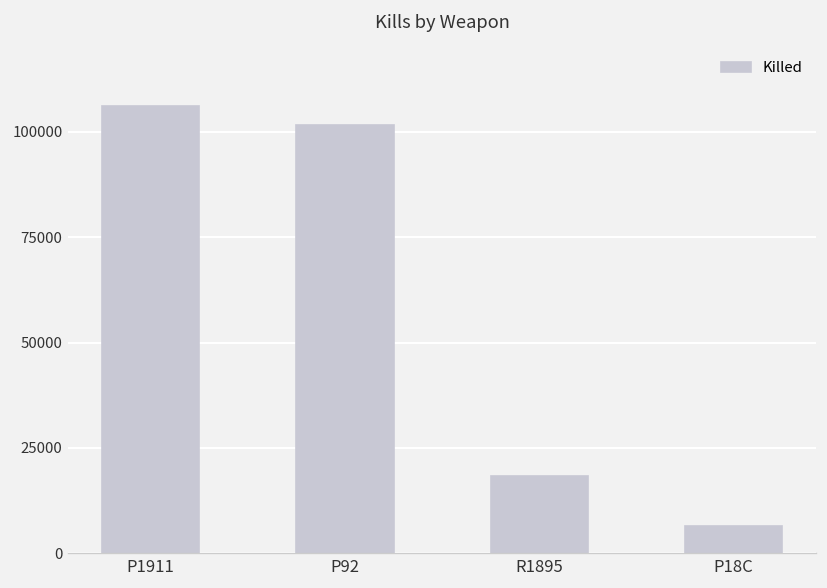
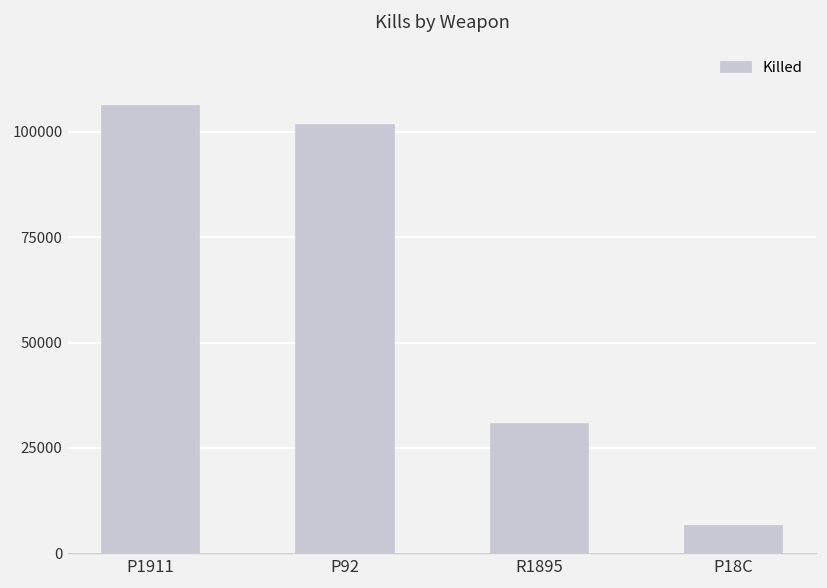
  {
    "P1911": 106000,
    "P92": 102000,
-   "R1895": 18000,
+   "R1895": 31000,
    "P18C": 7000
  }
